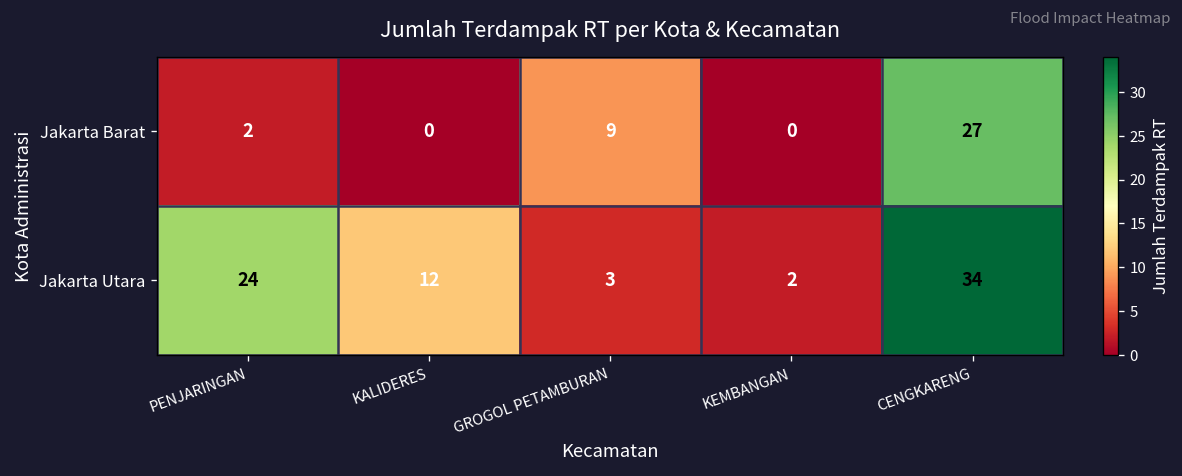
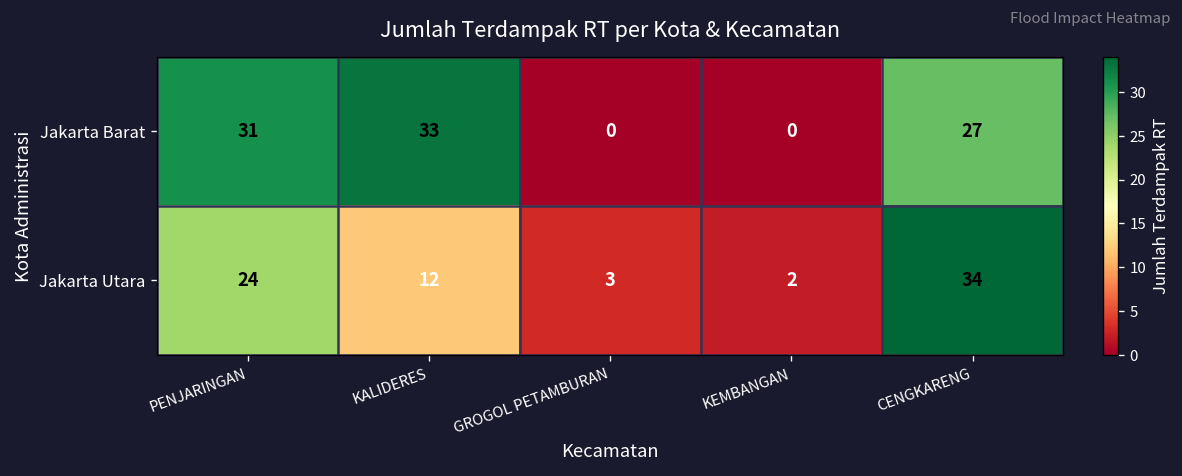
  {
    "Jakarta Barat": {
-     "PENJARINGAN": 2,
-     "KALIDERES": 0,
-     "GROGOL PETAMBURAN": 9,
+     "PENJARINGAN": 31,
+     "KALIDERES": 33,
+     "GROGOL PETAMBURAN": 0,
      "KEMBANGAN": 0,
      "CENGKARENG": 27
    },
    "Jakarta Utara": {
      "PENJARINGAN": 24,
      "KALIDERES": 12,
      "GROGOL PETAMBURAN": 3,
      "KEMBANGAN": 2,
      "CENGKARENG": 34
    }
  }
